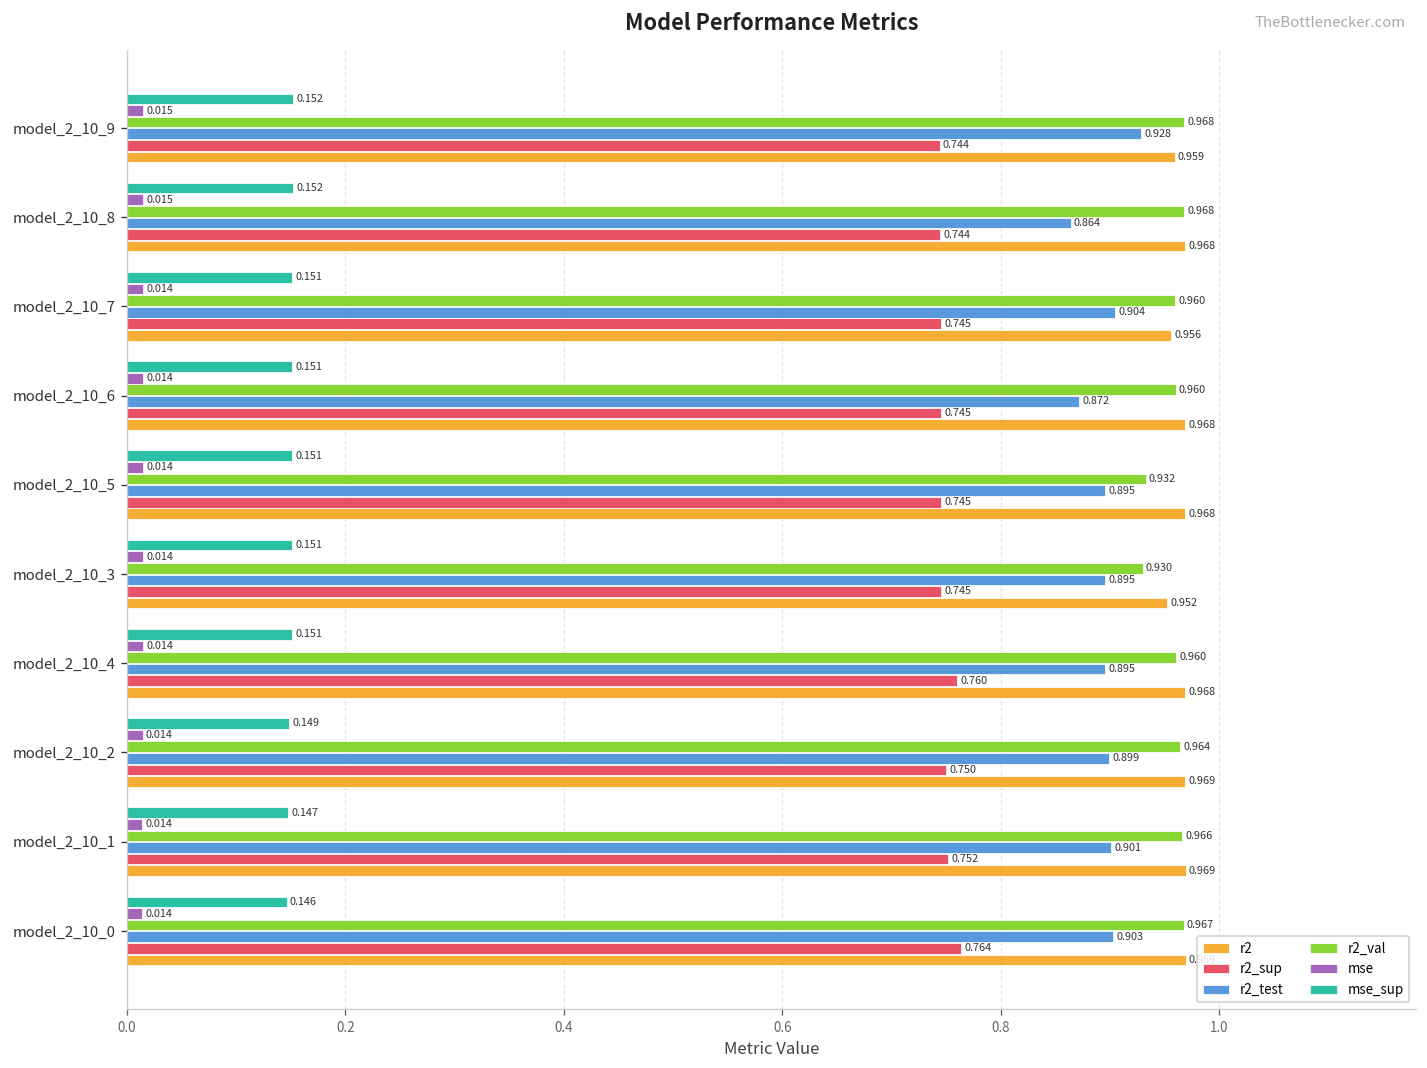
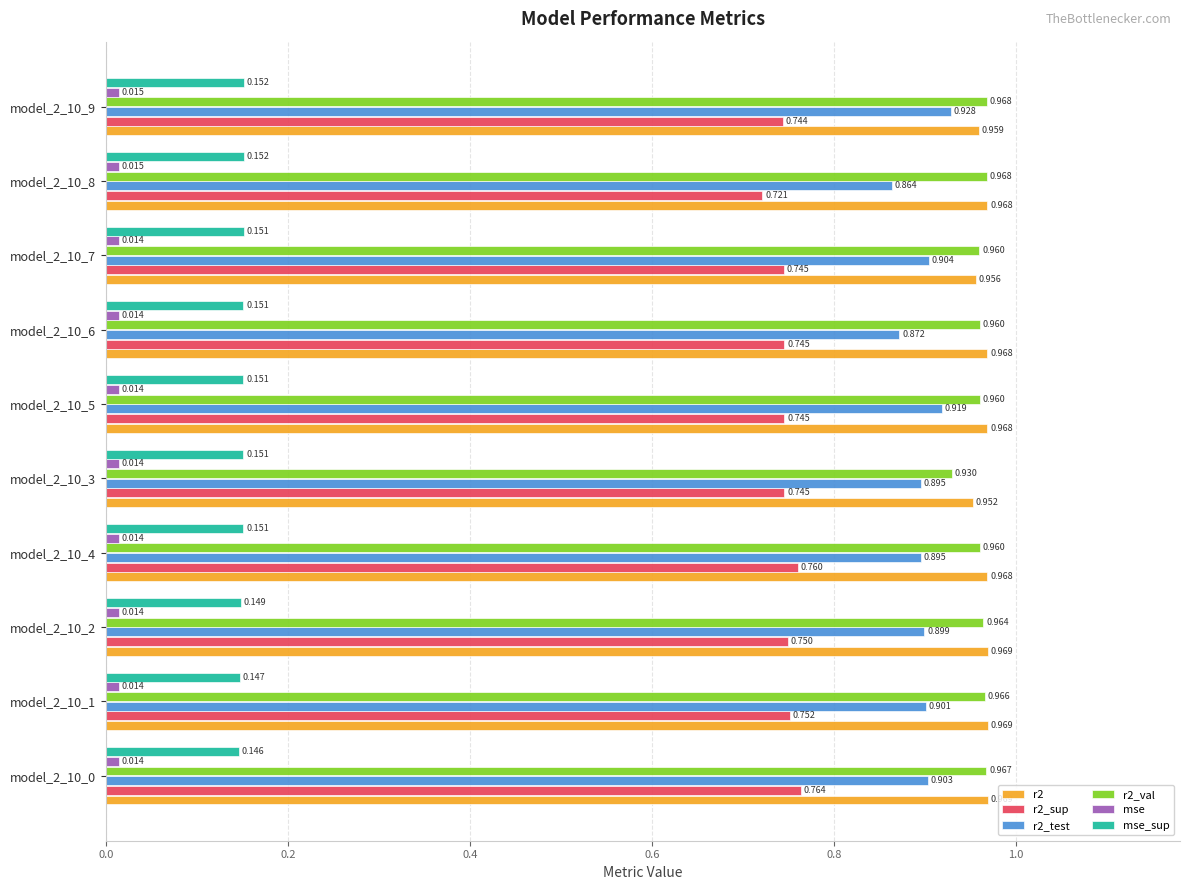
  {
    "r2": {
      "model_2_10_9": 0.959,
      "model_2_10_8": 0.968,
      "model_2_10_7": 0.956,
      "model_2_10_6": 0.968,
      "model_2_10_5": 0.968,
      "model_2_10_3": 0.952,
      "model_2_10_4": 0.968,
      "model_2_10_2": 0.969,
      "model_2_10_1": 0.969
    },
    "r2_sup": {
      "model_2_10_9": 0.744,
-     "model_2_10_8": 0.744,
+     "model_2_10_8": 0.721,
      "model_2_10_7": 0.745,
      "model_2_10_6": 0.745,
      "model_2_10_5": 0.745,
      "model_2_10_3": 0.745,
      "model_2_10_4": 0.760,
      "model_2_10_2": 0.750,
      "model_2_10_1": 0.752,
      "model_2_10_0": 0.764
    },
    "r2_test": {
      "model_2_10_9": 0.928,
      "model_2_10_8": 0.864,
      "model_2_10_7": 0.904,
      "model_2_10_6": 0.872,
-     "model_2_10_5": 0.895,
+     "model_2_10_5": 0.919,
      "model_2_10_3": 0.895,
      "model_2_10_4": 0.895,
      "model_2_10_2": 0.899,
      "model_2_10_1": 0.901,
      "model_2_10_0": 0.903
    },
    "r2_val": {
      "model_2_10_9": 0.968,
      "model_2_10_8": 0.968,
      "model_2_10_7": 0.960,
      "model_2_10_6": 0.960,
-     "model_2_10_5": 0.932,
+     "model_2_10_5": 0.960,
      "model_2_10_3": 0.930,
      "model_2_10_4": 0.960,
      "model_2_10_2": 0.964,
      "model_2_10_1": 0.966,
      "model_2_10_0": 0.967
    },
    "mse": {
      "model_2_10_9": 0.015,
      "model_2_10_8": 0.015,
      "model_2_10_7": 0.014,
      "model_2_10_6": 0.014,
      "model_2_10_5": 0.014,
      "model_2_10_3": 0.014,
      "model_2_10_4": 0.014,
      "model_2_10_2": 0.014,
      "model_2_10_1": 0.014,
      "model_2_10_0": 0.014
    },
    "mse_sup": {
      "model_2_10_9": 0.152,
      "model_2_10_8": 0.152,
      "model_2_10_7": 0.151,
      "model_2_10_6": 0.151,
      "model_2_10_5": 0.151,
      "model_2_10_3": 0.151,
      "model_2_10_4": 0.151,
      "model_2_10_2": 0.149,
      "model_2_10_1": 0.147,
      "model_2_10_0": 0.146
    }
  }
